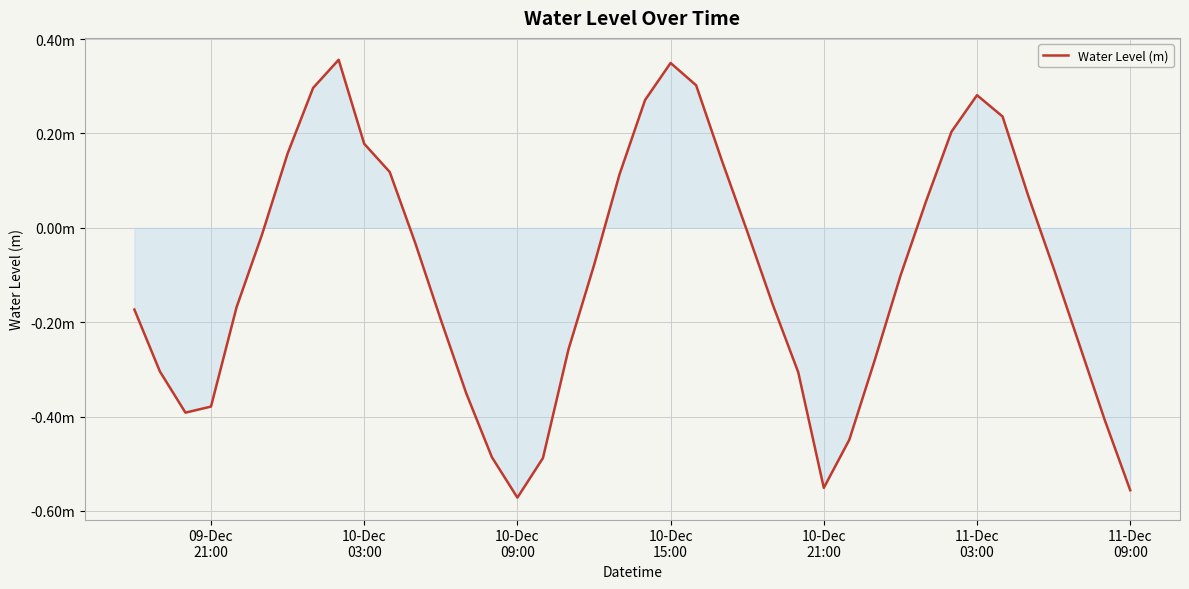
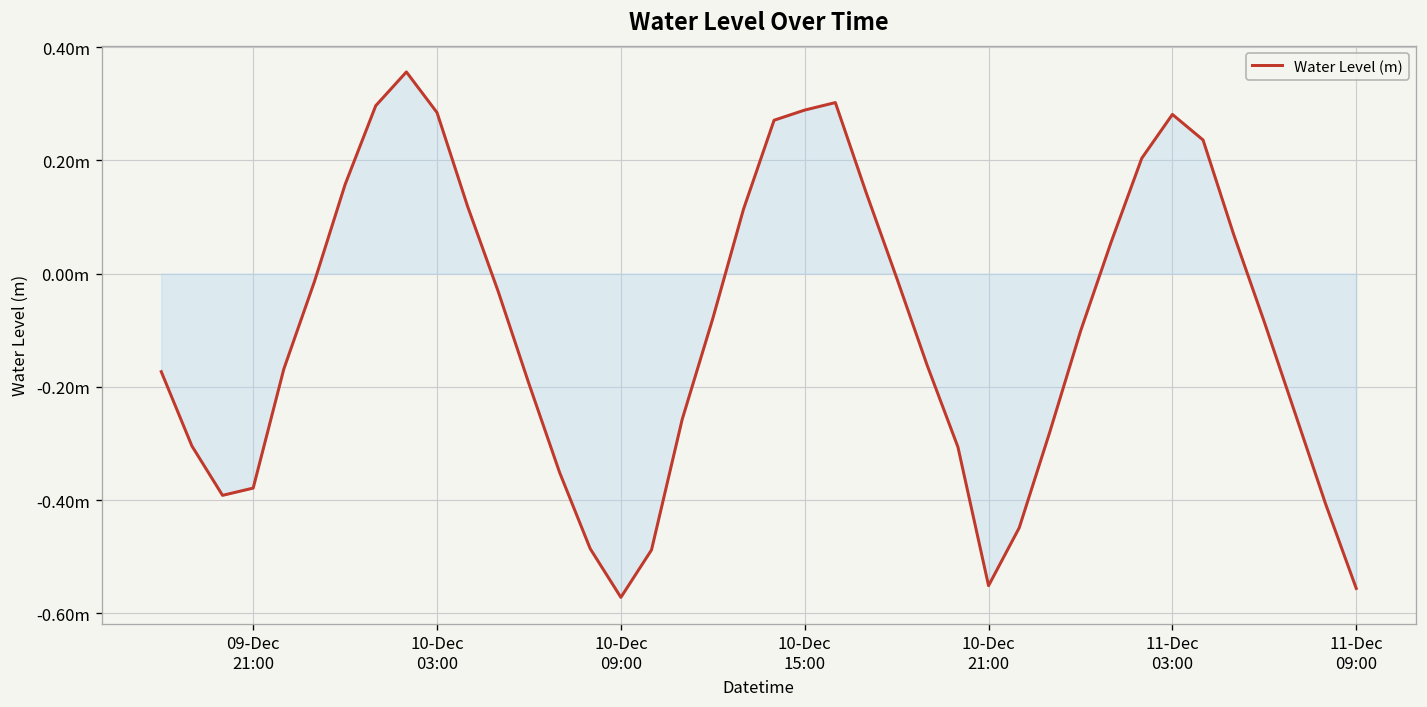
  {
    "Water Level (m)": {
      "09-Dec 21:00": "-0.38m",
-     "10-Dec 03:00": "0.18m",
+     "10-Dec 03:00": "0.28m",
      "10-Dec 09:00": "-0.57m",
-     "10-Dec 15:00": "0.35m",
+     "10-Dec 15:00": "0.29m",
      "10-Dec 21:00": "-0.55m",
      "11-Dec 09:00": "-0.56m"
    }
  }
